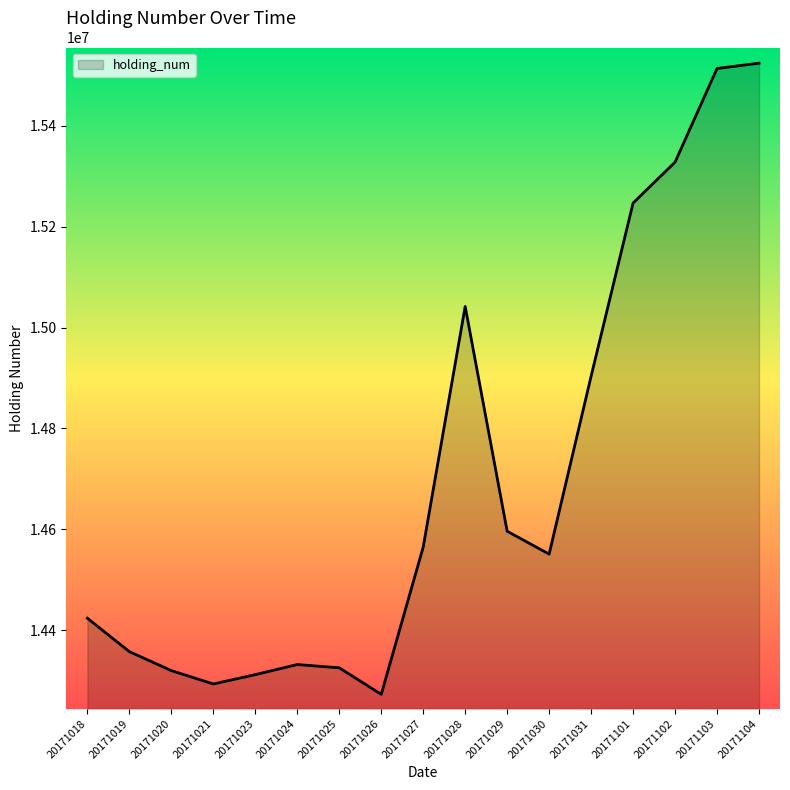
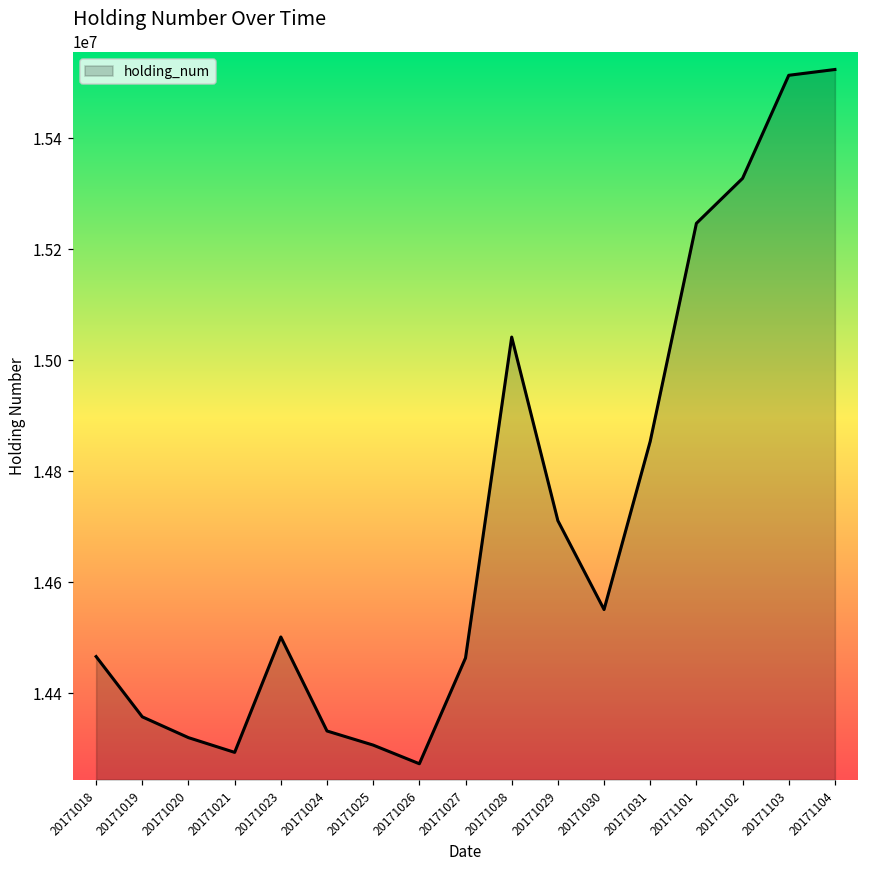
  {
-   "20171018": 14420000,
+   "20171018": 14470000,
    "20171019": 14360000,
    "20171020": 14320000,
    "20171021": 14290000,
-   "20171023": 14310000,
+   "20171023": 14500000,
    "20171024": 14330000,
-   "20171025": 14330000,
+   "20171025": 14310000,
    "20171026": 14270000,
-   "20171027": 14570000,
+   "20171027": 14460000,
    "20171028": 15040000,
-   "20171029": 14600000,
+   "20171029": 14710000,
    "20171030": 14550000,
-   "20171031": 14900000,
+   "20171031": 14850000,
    "20171101": 15250000,
    "20171102": 15330000,
    "20171103": 15510000,
    "20171104": 15520000
  }
